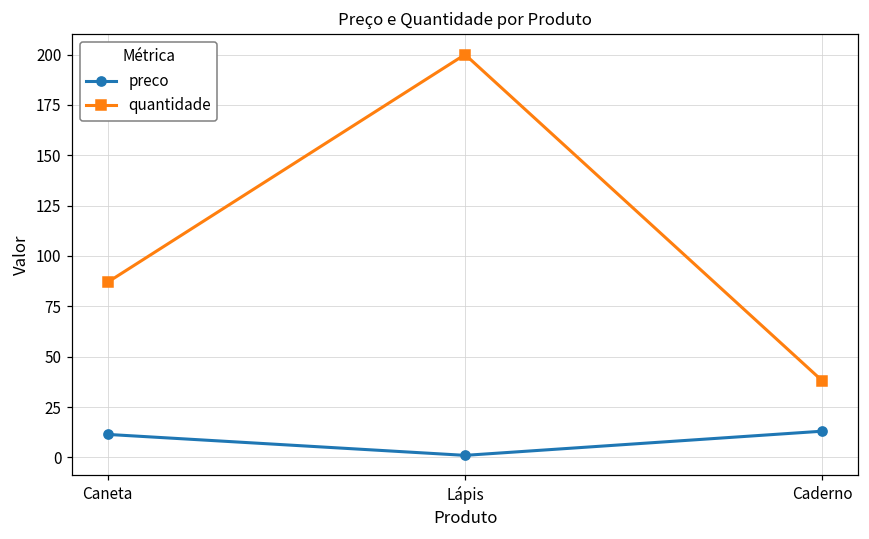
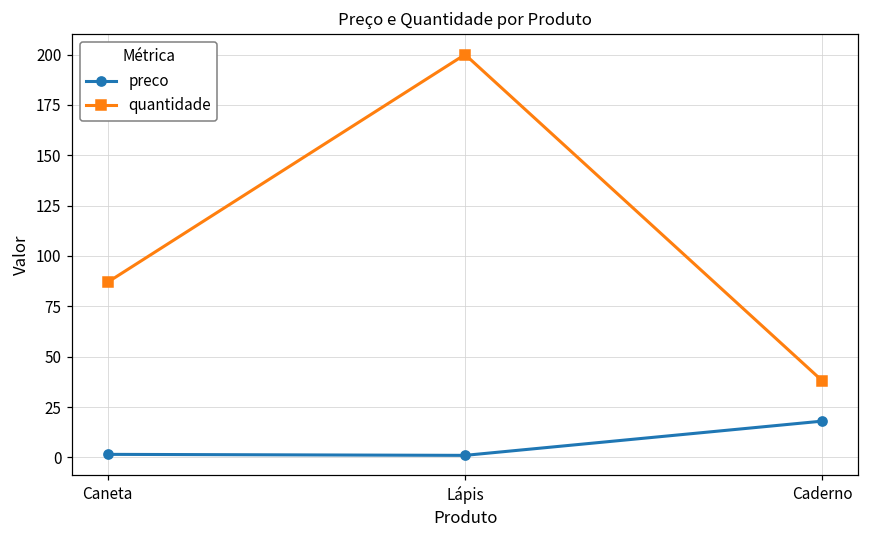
  {
    "preco": {
-     "Caneta": 11,
+     "Caneta": 2,
      "Lápis": 1,
-     "Caderno": 13
+     "Caderno": 18
    },
    "quantidade": {
      "Caneta": 87,
      "Lápis": 200,
      "Caderno": 38
    }
  }
